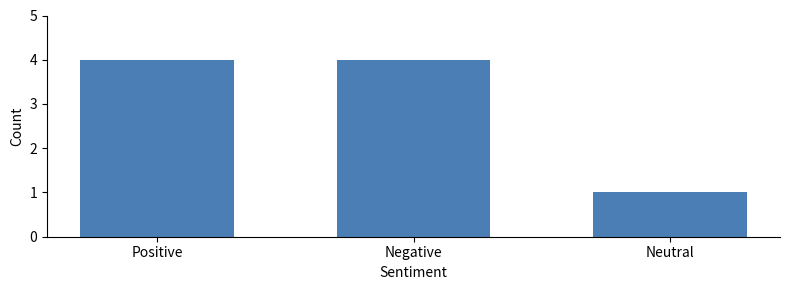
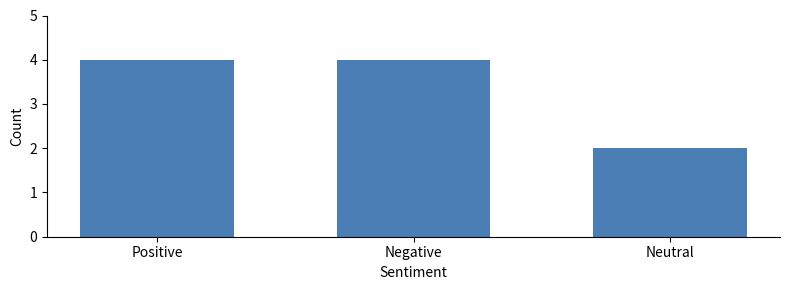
  {
    "Positive": 4,
    "Negative": 4,
-   "Neutral": 1
+   "Neutral": 2
  }
